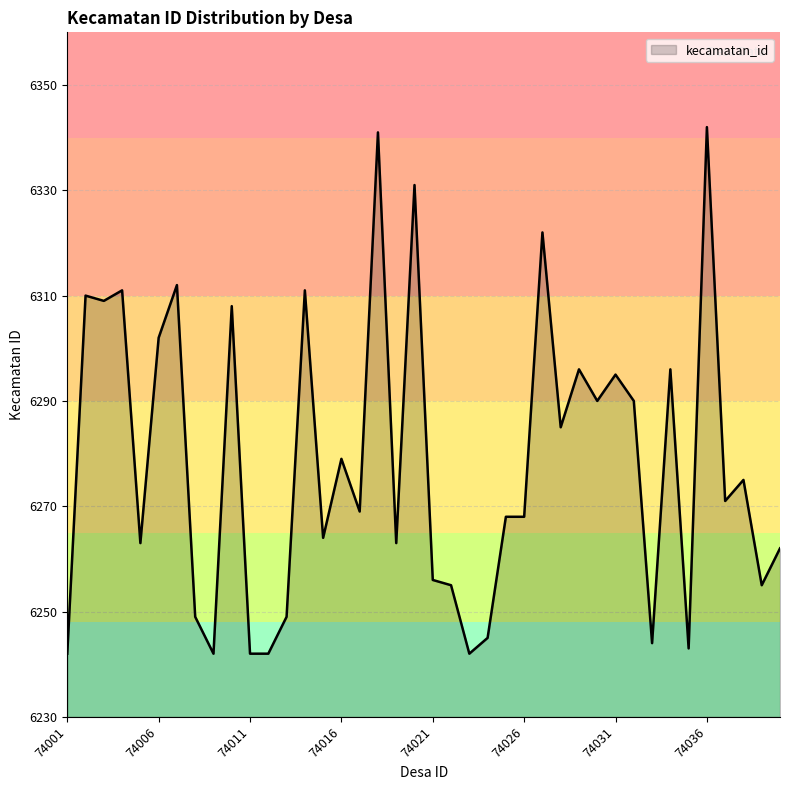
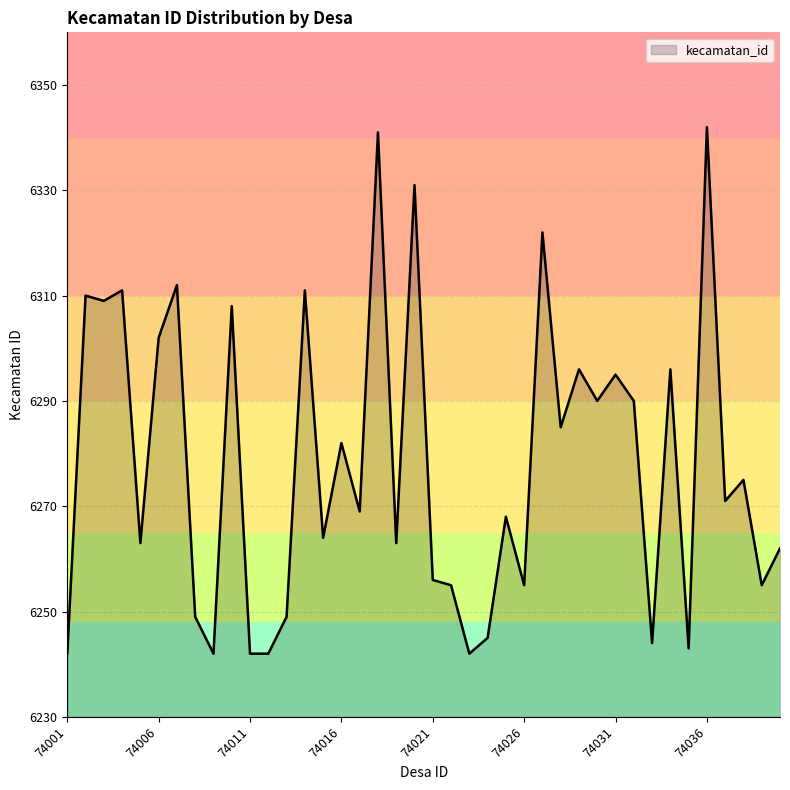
  {
    "74001": 6242,
    "74006": 6302,
    "74011": 6242,
-   "74016": 6279,
+   "74016": 6282,
    "74021": 6256,
-   "74026": 6268,
+   "74026": 6255,
    "74031": 6295,
    "74036": 6342
  }
